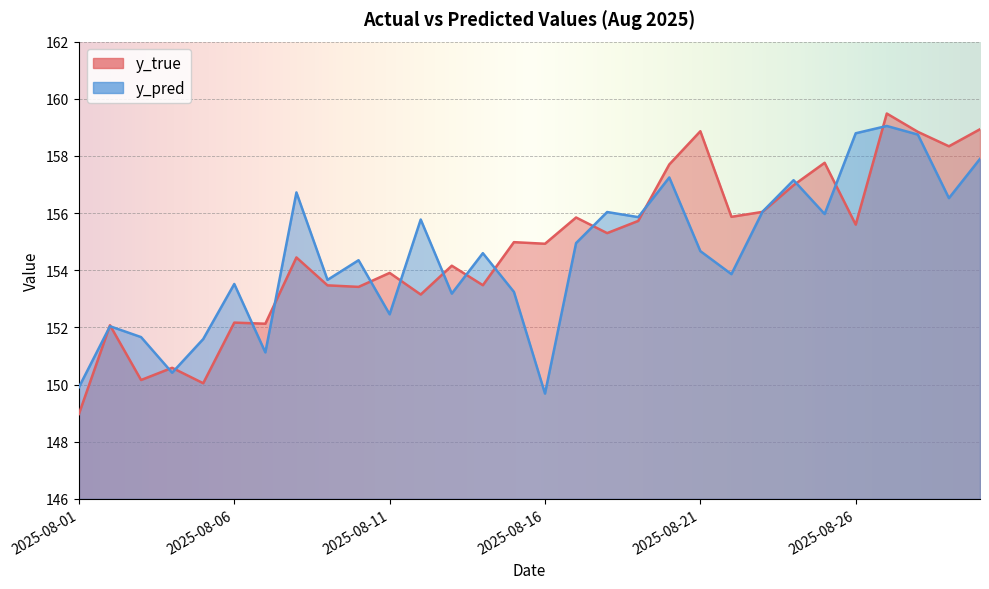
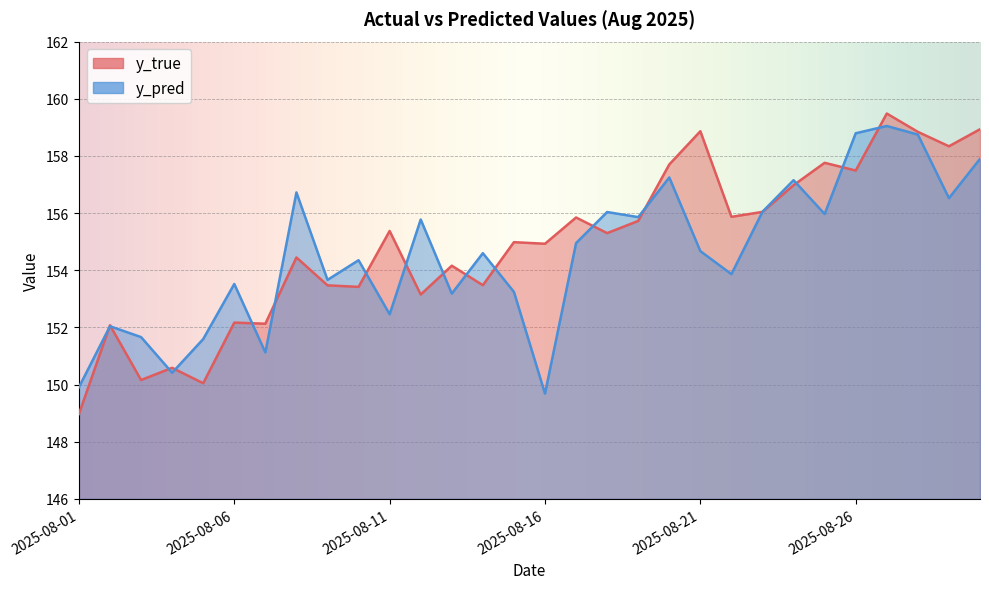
  {
    "y_true": {
      "2025-08-01": 149.0,
      "2025-08-06": 152.2,
-     "2025-08-11": 153.9,
+     "2025-08-11": 155.4,
      "2025-08-16": 154.9,
      "2025-08-21": 158.9,
-     "2025-08-26": 155.6
+     "2025-08-26": 157.5
    },
    "y_pred": {
      "2025-08-01": 149.9,
      "2025-08-06": 153.5,
      "2025-08-11": 152.5,
      "2025-08-16": 149.7,
      "2025-08-21": 154.7,
      "2025-08-26": 158.8
    }
  }
